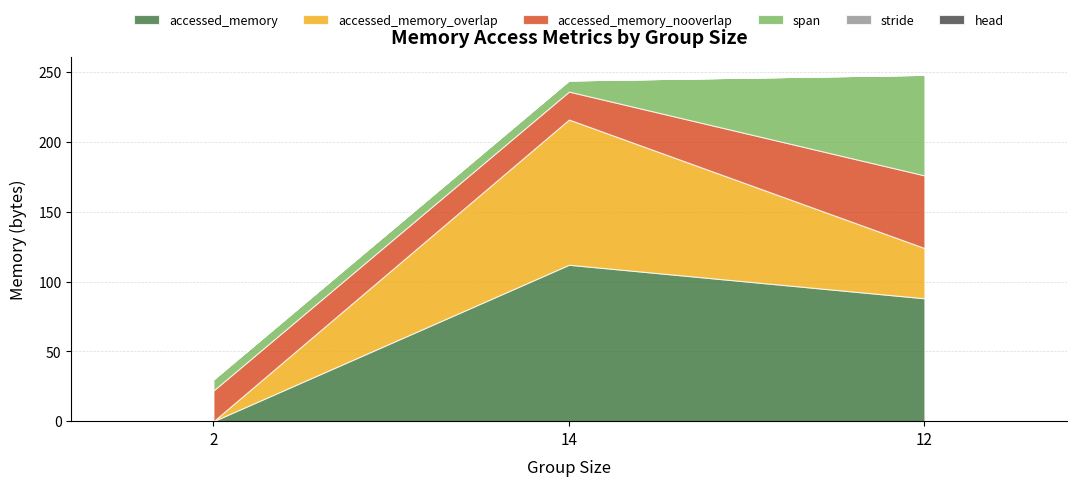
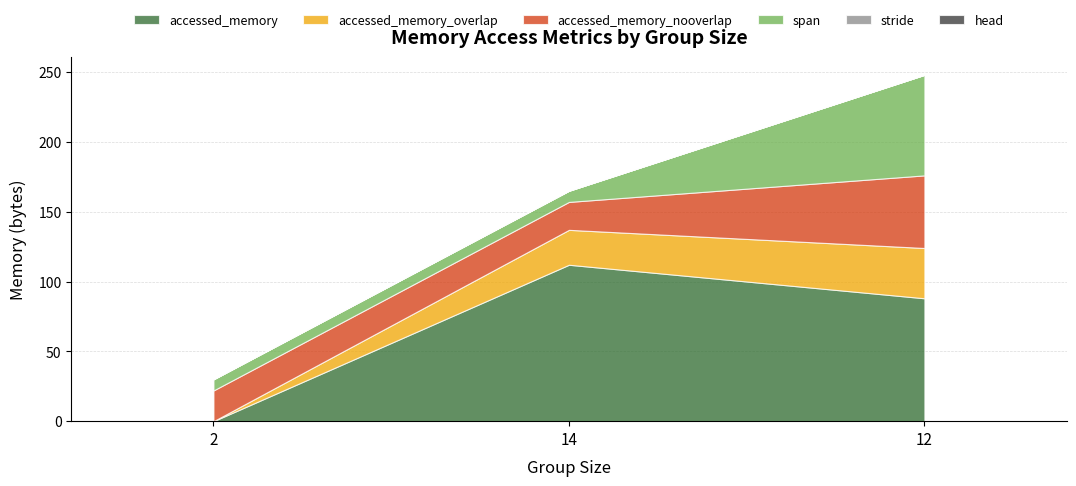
  {
    "accessed_memory_overlap": {
-     "14": 104,
+     "14": 25,
      "12": 36
    },
    "accessed_memory_nooverlap": {
      "2": 22,
      "14": 20,
      "12": 52
    }
  }
